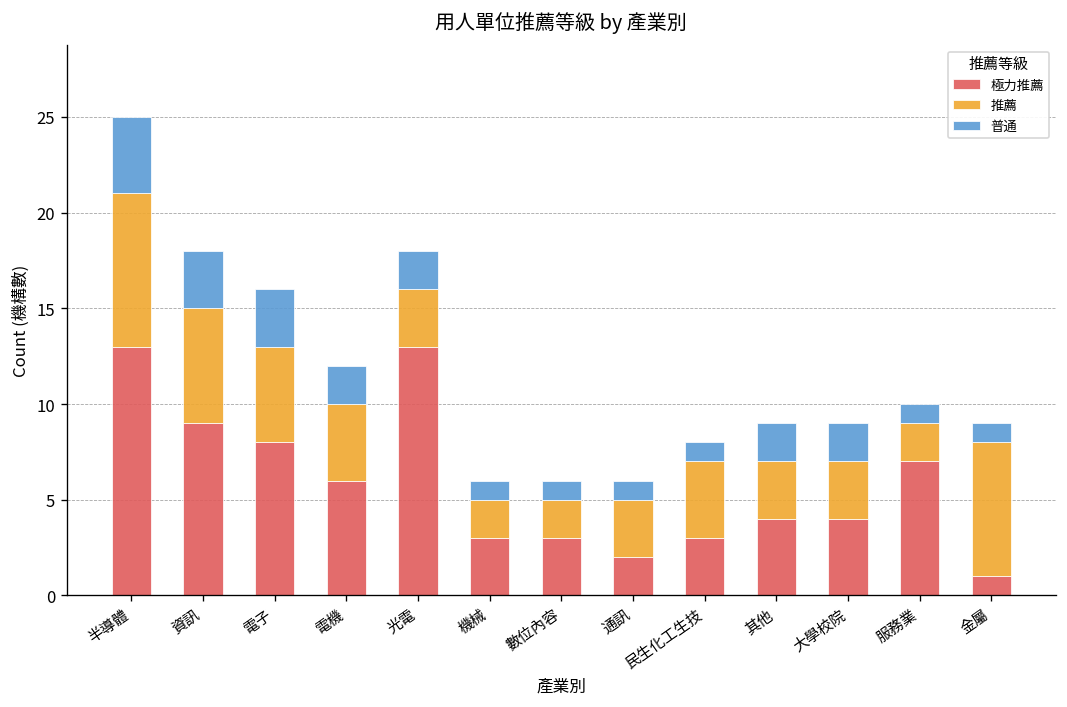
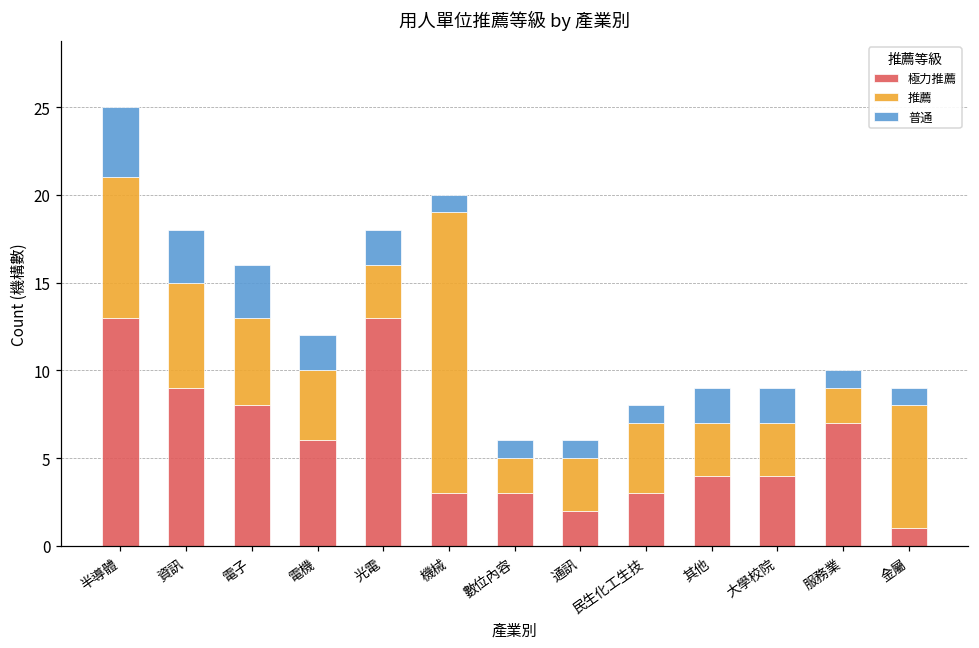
  {
    "極力推薦": {
      "半導體": 13,
      "資訊": 9,
      "電子": 8,
      "電機": 6,
      "光電": 13,
      "機械": 3,
      "數位內容": 3,
      "通訊": 2,
      "民生化工生技": 3,
      "其他": 4,
      "大學校院": 4,
      "服務業": 7,
      "金屬": 1
    },
    "推薦": {
      "半導體": 8,
      "資訊": 6,
      "電子": 5,
      "電機": 4,
      "光電": 3,
-     "機械": 2,
+     "機械": 16,
      "數位內容": 2,
      "通訊": 3,
      "民生化工生技": 4,
      "其他": 3,
      "大學校院": 3,
      "服務業": 2,
      "金屬": 7
    },
    "普通": {
      "半導體": 4,
      "資訊": 3,
      "電子": 3,
      "電機": 2,
      "光電": 2,
      "機械": 1,
      "數位內容": 1,
      "通訊": 1,
      "民生化工生技": 1,
      "其他": 2,
      "大學校院": 2,
      "服務業": 1,
      "金屬": 1
    }
  }
